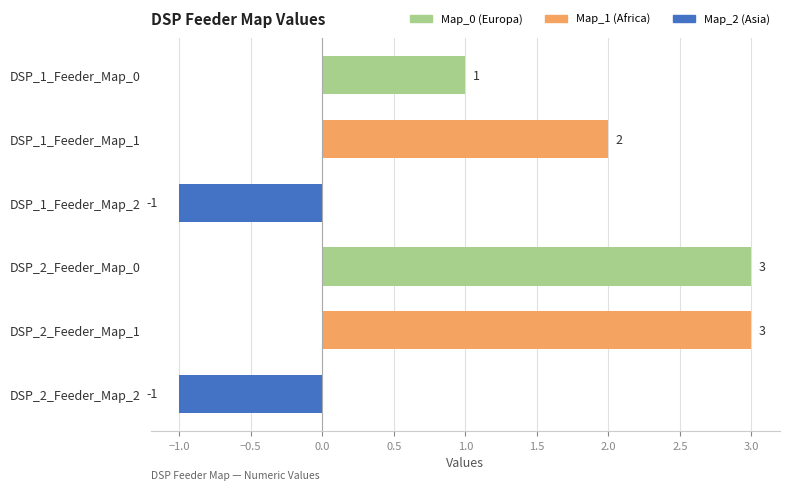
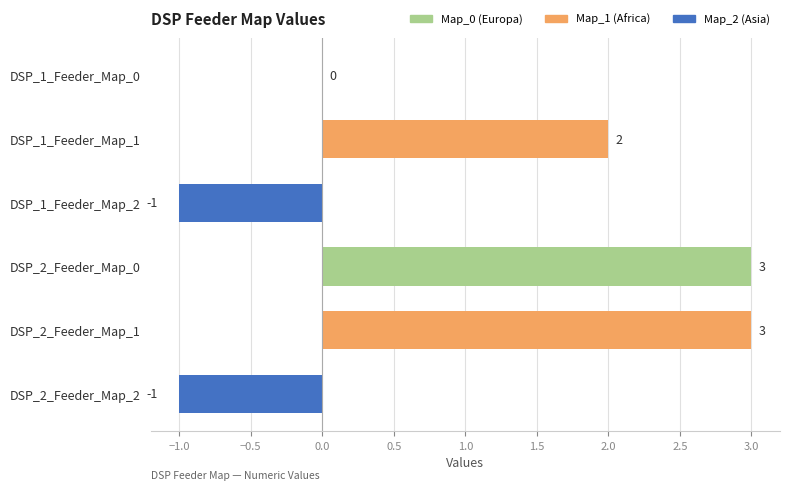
  {
-   "DSP_1_Feeder_Map_0": 1,
+   "DSP_1_Feeder_Map_0": 0,
    "DSP_1_Feeder_Map_1": 2,
    "DSP_1_Feeder_Map_2": -1,
    "DSP_2_Feeder_Map_0": 3,
    "DSP_2_Feeder_Map_1": 3,
    "DSP_2_Feeder_Map_2": -1
  }
